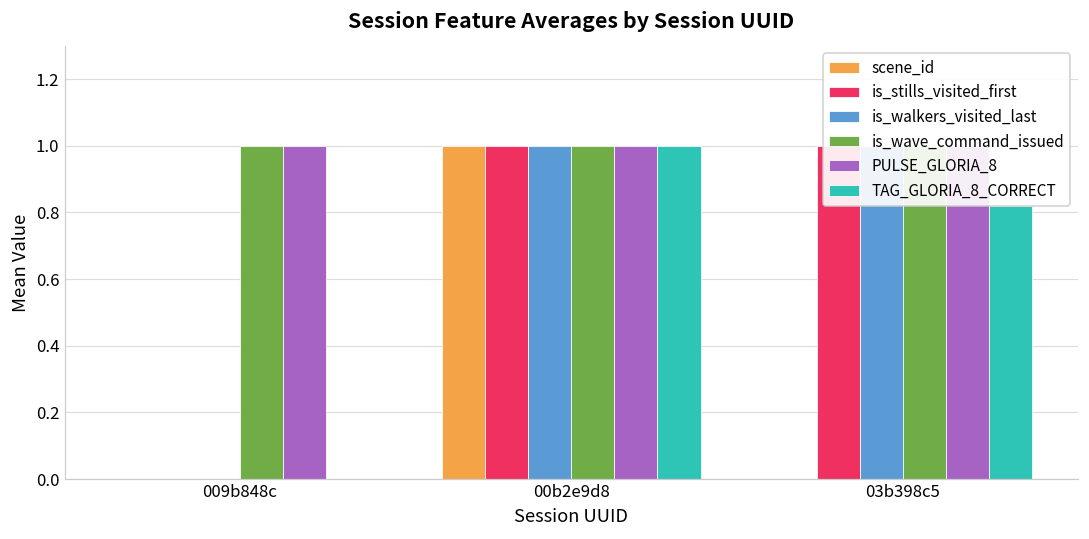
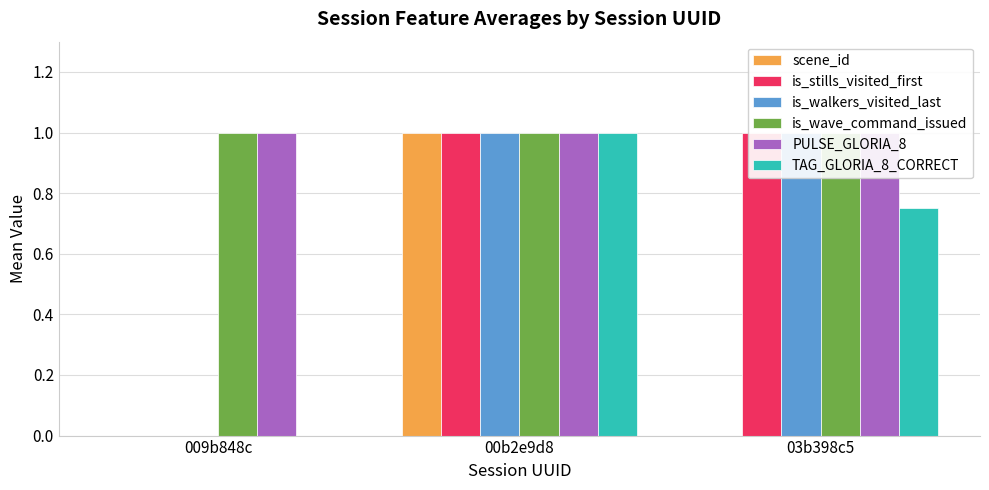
  {
    "scene_id": {
      "009b848c": 0.00,
      "00b2e9d8": 1.00,
      "03b398c5": 0.00
    },
    "is_stills_visited_first": {
      "009b848c": 0.00,
      "00b2e9d8": 1.00
    },
    "is_walkers_visited_last": {
      "009b848c": 0.00,
      "00b2e9d8": 1.00
    },
    "is_wave_command_issued": {
      "009b848c": 1.00,
      "00b2e9d8": 1.00
    },
    "PULSE_GLORIA_8": {
      "009b848c": 1.00,
      "00b2e9d8": 1.00
    },
    "TAG_GLORIA_8_CORRECT": {
      "009b848c": 0.00,
      "00b2e9d8": 1.00,
-     "03b398c5": 0.82
+     "03b398c5": 0.75
    }
  }
